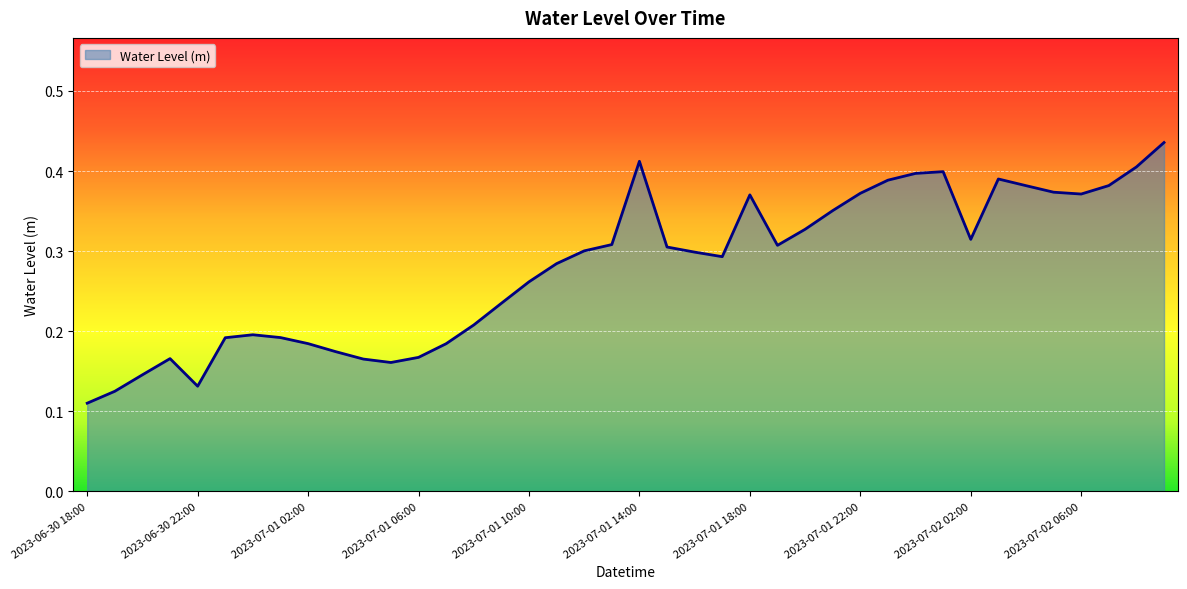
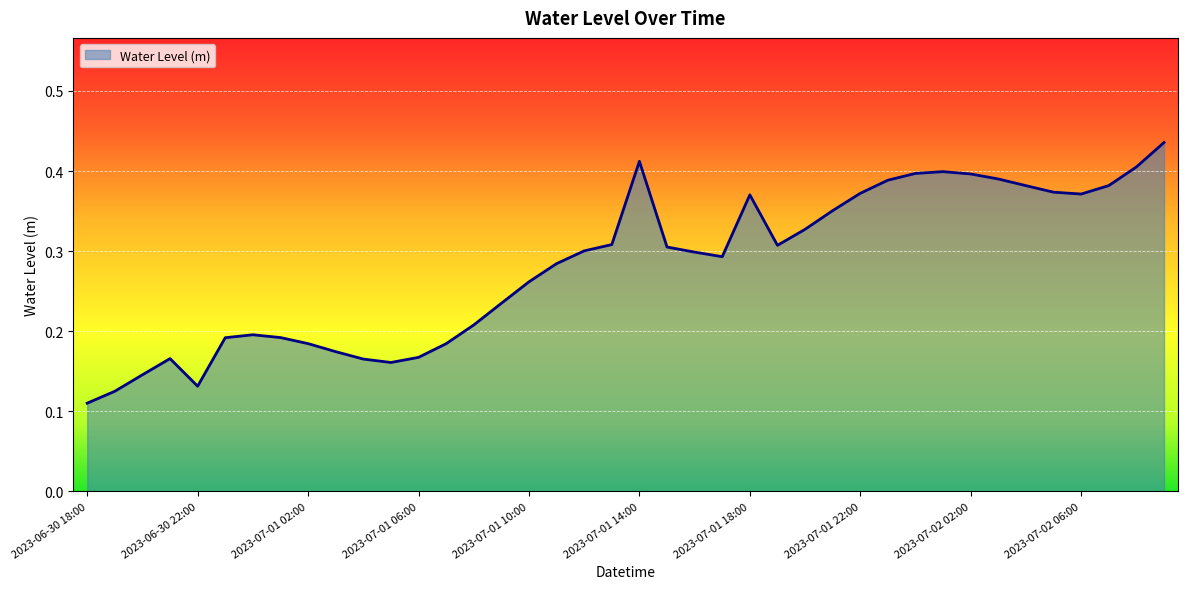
  {
    "2023-06-30 18:00": 0.11,
    "2023-06-30 22:00": 0.13,
    "2023-07-01 02:00": 0.18,
    "2023-07-01 06:00": 0.17,
    "2023-07-01 10:00": 0.26,
    "2023-07-01 14:00": 0.41,
    "2023-07-01 18:00": 0.37,
    "2023-07-01 22:00": 0.37,
-   "2023-07-02 02:00": 0.31,
+   "2023-07-02 02:00": 0.40,
    "2023-07-02 06:00": 0.37
  }
